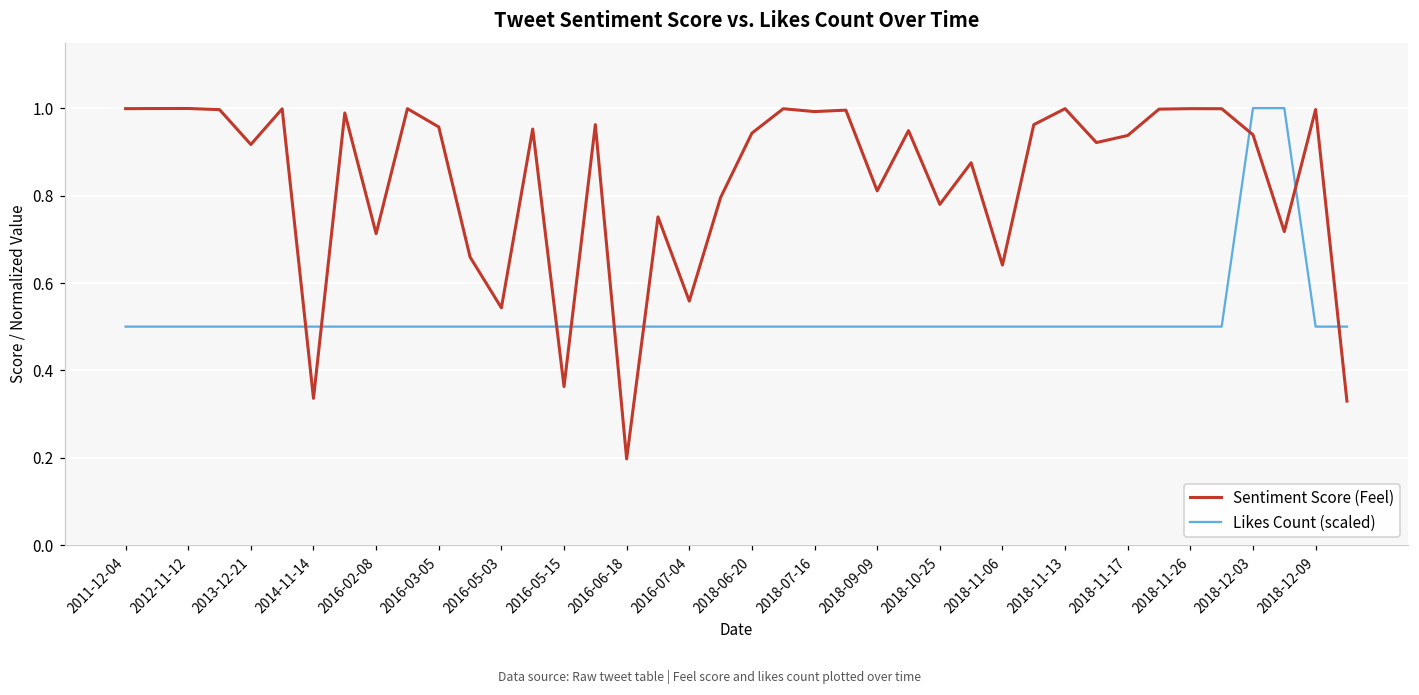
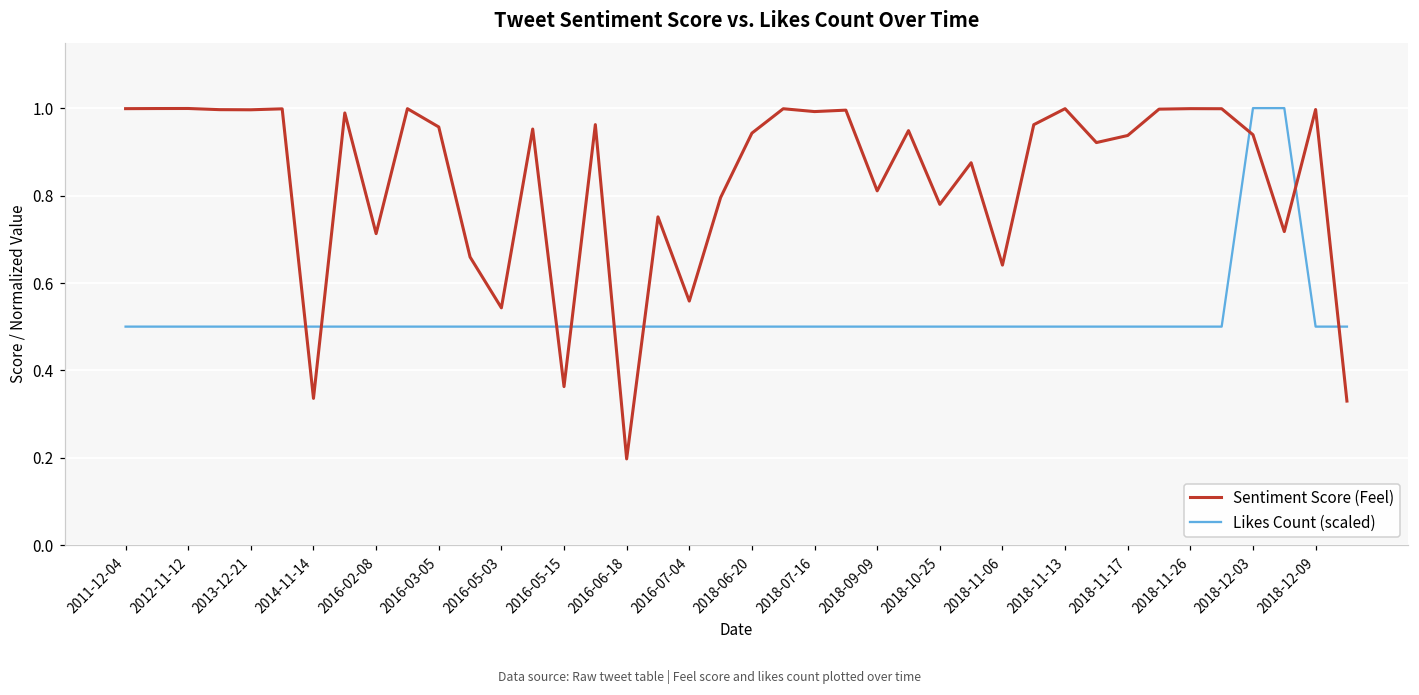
  {
    "Sentiment Score (Feel)": {
      "2011-12-04": 1.00,
      "2012-11-12": 1.00,
-     "2013-12-21": 0.92,
+     "2013-12-21": 1.00,
      "2014-11-14": 0.34,
      "2016-02-08": 0.71,
      "2016-03-05": 0.96,
      "2016-05-15": 0.36,
      "2016-06-18": 0.20,
      "2016-07-04": 0.56,
      "2018-06-20": 0.94,
      "2018-07-16": 0.99,
      "2018-09-09": 0.81,
      "2018-10-25": 0.78,
      "2018-11-06": 0.64,
      "2018-11-13": 1.00,
      "2018-11-17": 0.94,
      "2018-11-26": 1.00,
      "2018-12-03": 0.94,
      "2018-12-09": 1.00
    },
    "Likes Count (scaled)": {
      "2011-12-04": 0.50,
      "2012-11-12": 0.50,
      "2013-12-21": 0.50,
      "2014-11-14": 0.50,
      "2016-02-08": 0.50,
      "2016-03-05": 0.50,
      "2016-05-15": 0.50,
      "2016-06-18": 0.50,
      "2016-07-04": 0.50,
      "2018-06-20": 0.50,
      "2018-07-16": 0.50,
      "2018-09-09": 0.50,
      "2018-10-25": 0.50,
      "2018-11-06": 0.50,
      "2018-11-13": 0.50,
      "2018-11-17": 0.50,
      "2018-11-26": 0.50,
      "2018-12-03": 1.00,
      "2018-12-09": 0.50
    }
  }
